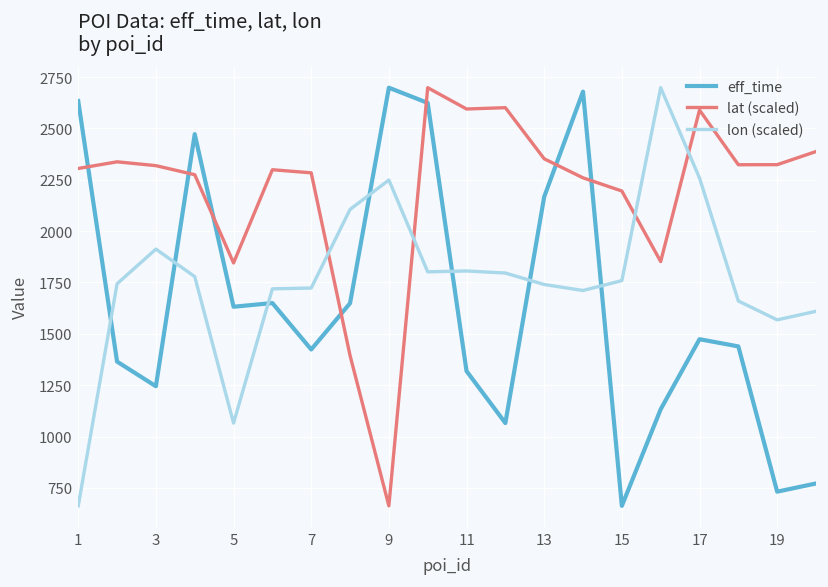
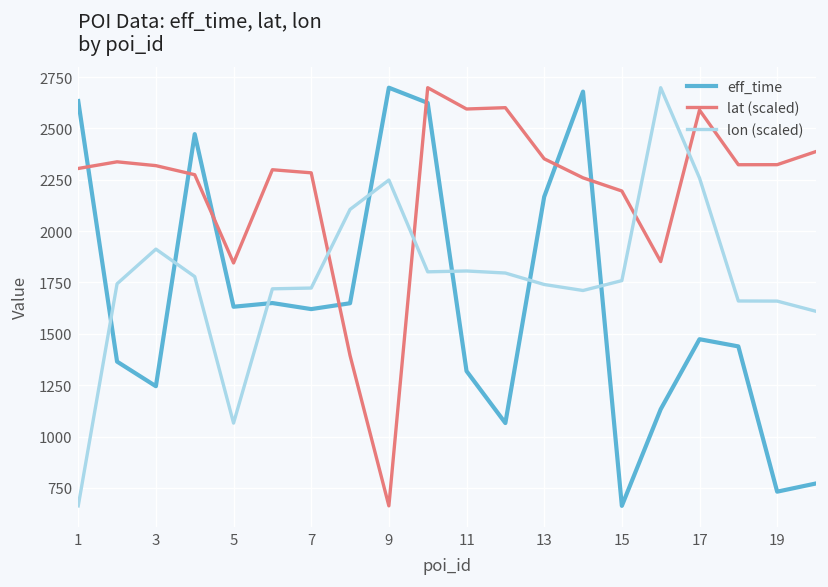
  {
    "eff_time": {
      "1": 2630,
      "3": 1250,
      "5": 1630,
-     "7": 1420,
+     "7": 1620,
      "9": 2700,
      "11": 1320,
      "13": 2170,
      "15": 660,
      "17": 1470,
      "19": 730
    },
    "lat (scaled)": {
      "1": 2300,
      "3": 2320,
      "5": 1850,
      "7": 2280,
      "9": 660,
      "11": 2590,
      "13": 2350,
      "15": 2200,
      "17": 2590,
      "19": 2320
    },
    "lon (scaled)": {
      "1": 660,
      "3": 1910,
      "5": 1070,
      "7": 1720,
      "9": 2250,
      "11": 1810,
      "13": 1740,
      "15": 1760,
      "17": 2260,
-     "19": 1570
+     "19": 1660
    }
  }
